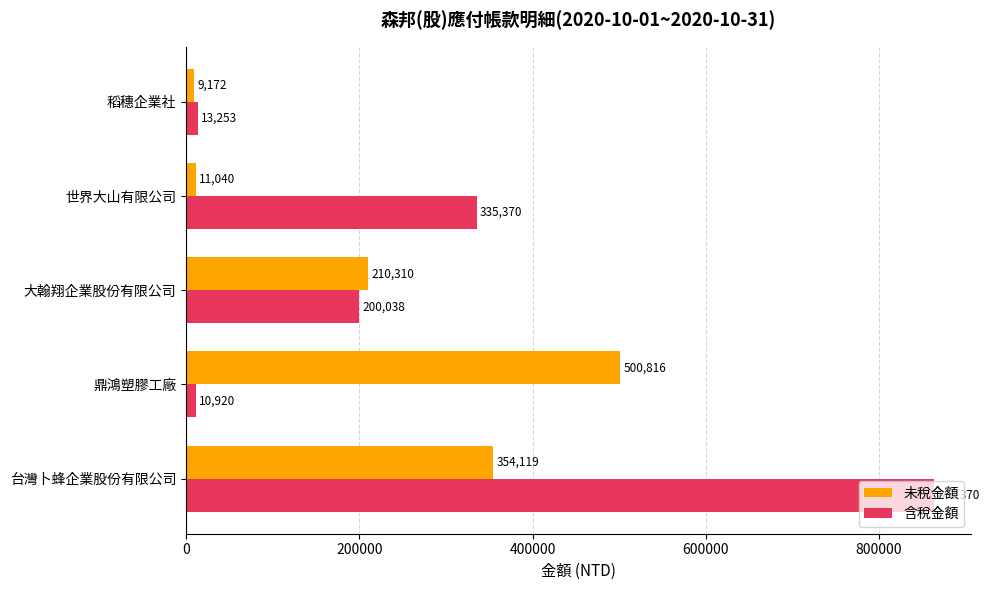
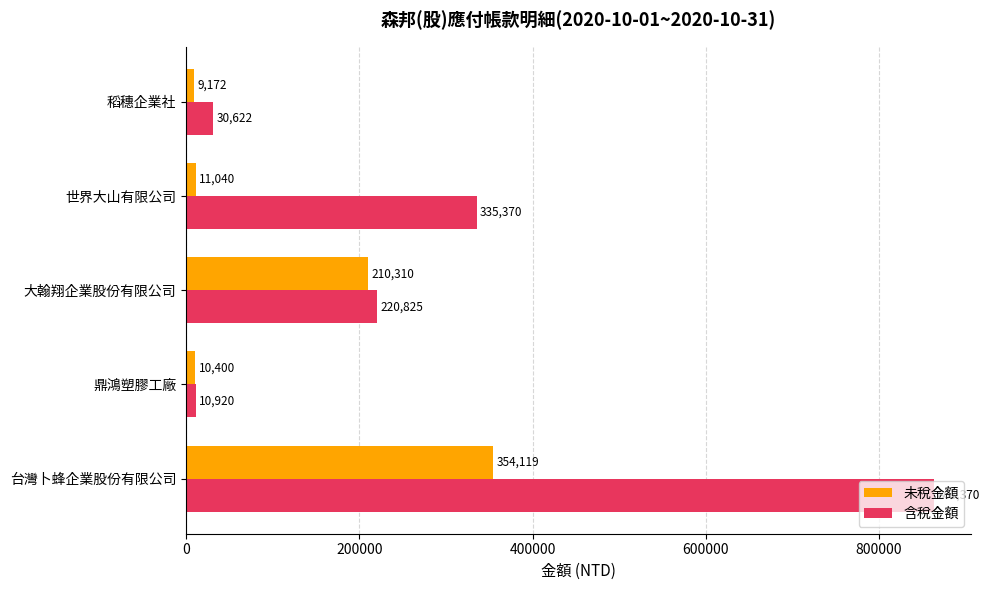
  {
    "未稅金額": {
      "稻穗企業社": "9,172",
      "世界大山有限公司": "11,040",
      "大翰翔企業股份有限公司": "210,310",
-     "鼎鴻塑膠工廠": "500,816",
+     "鼎鴻塑膠工廠": "10,400",
      "台灣卜蜂企業股份有限公司": "354,119"
    },
    "含稅金額": {
-     "稻穗企業社": "13,253",
+     "稻穗企業社": "30,622",
      "世界大山有限公司": "335,370",
-     "大翰翔企業股份有限公司": "200,038",
+     "大翰翔企業股份有限公司": "220,825",
      "鼎鴻塑膠工廠": "10,920"
    }
  }
